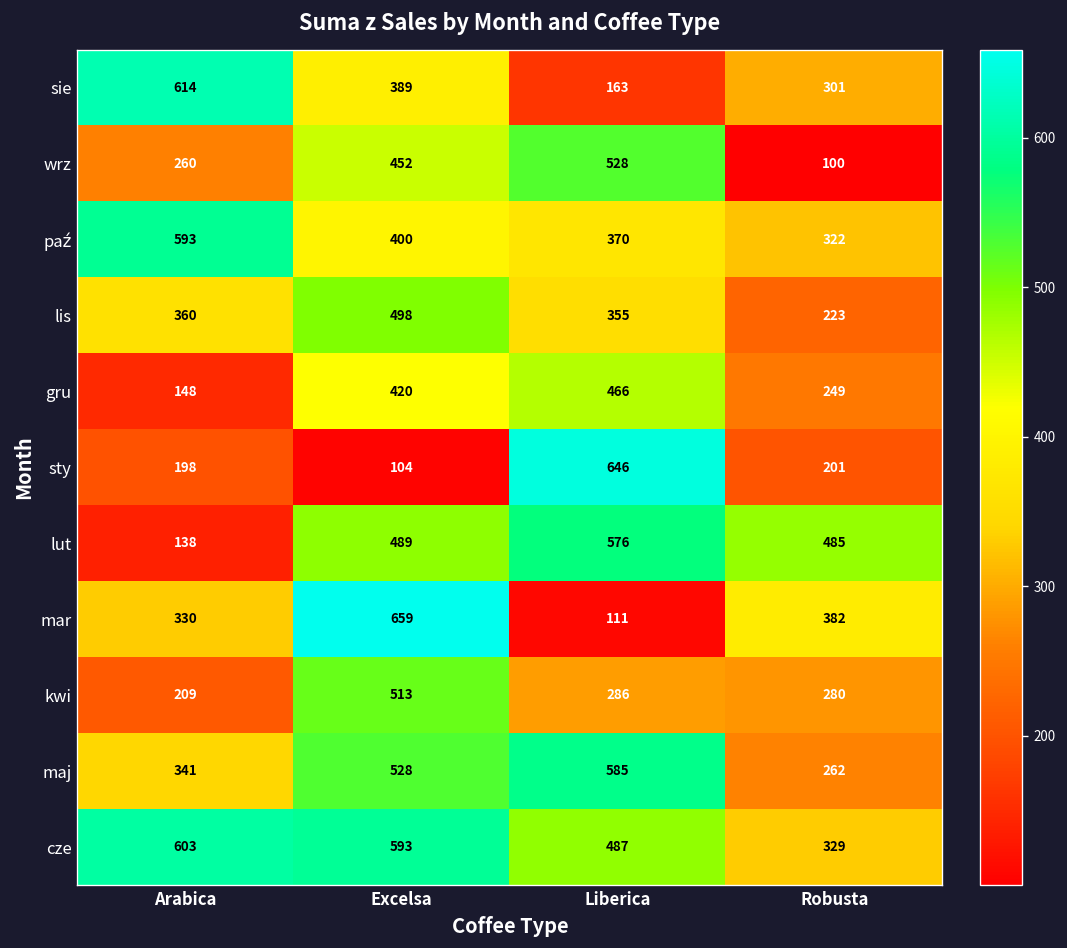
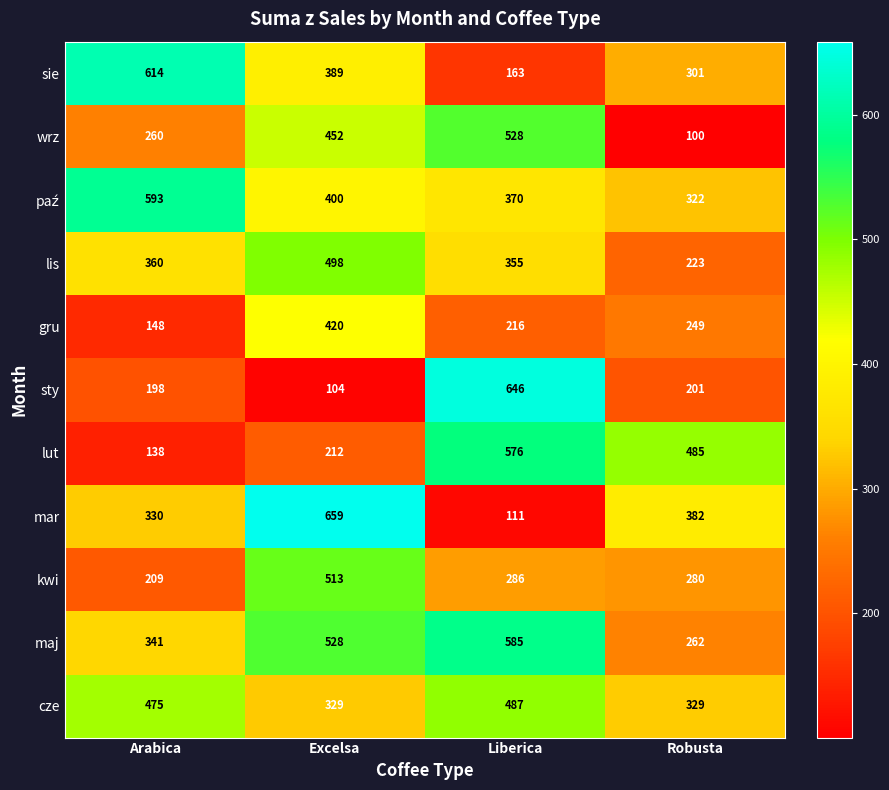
  {
    "sie": {
      "Arabica": 614,
      "Excelsa": 389,
      "Liberica": 163,
      "Robusta": 301
    },
    "wrz": {
      "Arabica": 260,
      "Excelsa": 452,
      "Liberica": 528,
      "Robusta": 100
    },
    "paź": {
      "Arabica": 593,
      "Excelsa": 400,
      "Liberica": 370,
      "Robusta": 322
    },
    "lis": {
      "Arabica": 360,
      "Excelsa": 498,
      "Liberica": 355,
      "Robusta": 223
    },
    "gru": {
      "Arabica": 148,
      "Excelsa": 420,
-     "Liberica": 466,
+     "Liberica": 216,
      "Robusta": 249
    },
    "sty": {
      "Arabica": 198,
      "Excelsa": 104,
      "Liberica": 646,
      "Robusta": 201
    },
    "lut": {
      "Arabica": 138,
-     "Excelsa": 489,
+     "Excelsa": 212,
      "Liberica": 576,
      "Robusta": 485
    },
    "mar": {
      "Arabica": 330,
      "Excelsa": 659,
      "Liberica": 111,
      "Robusta": 382
    },
    "kwi": {
      "Arabica": 209,
      "Excelsa": 513,
      "Liberica": 286,
      "Robusta": 280
    },
    "maj": {
      "Arabica": 341,
      "Excelsa": 528,
      "Liberica": 585,
      "Robusta": 262
    },
    "cze": {
-     "Arabica": 603,
-     "Excelsa": 593,
+     "Arabica": 475,
+     "Excelsa": 329,
      "Liberica": 487,
      "Robusta": 329
    }
  }
